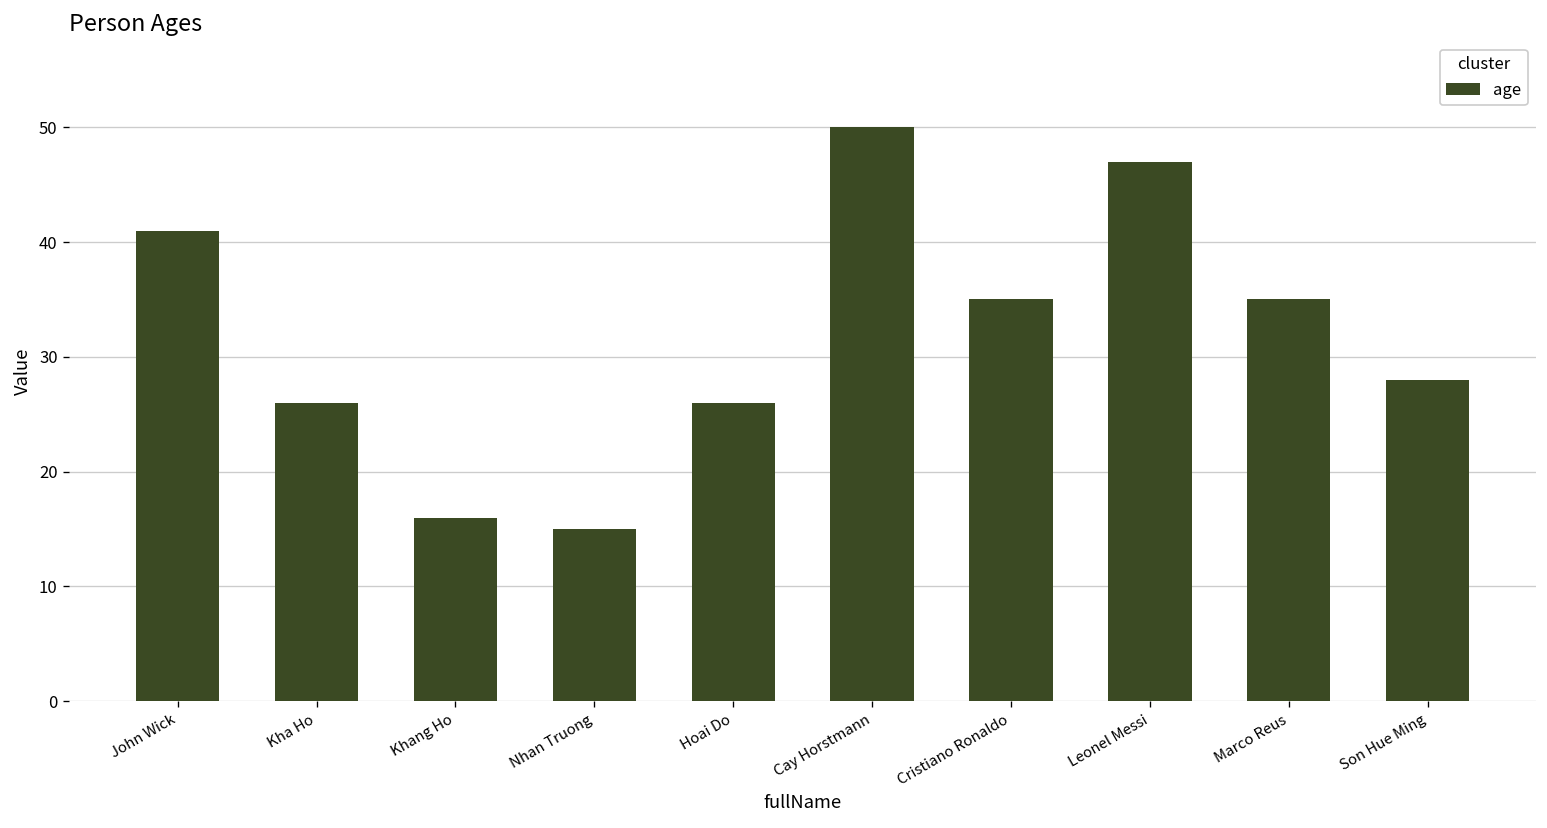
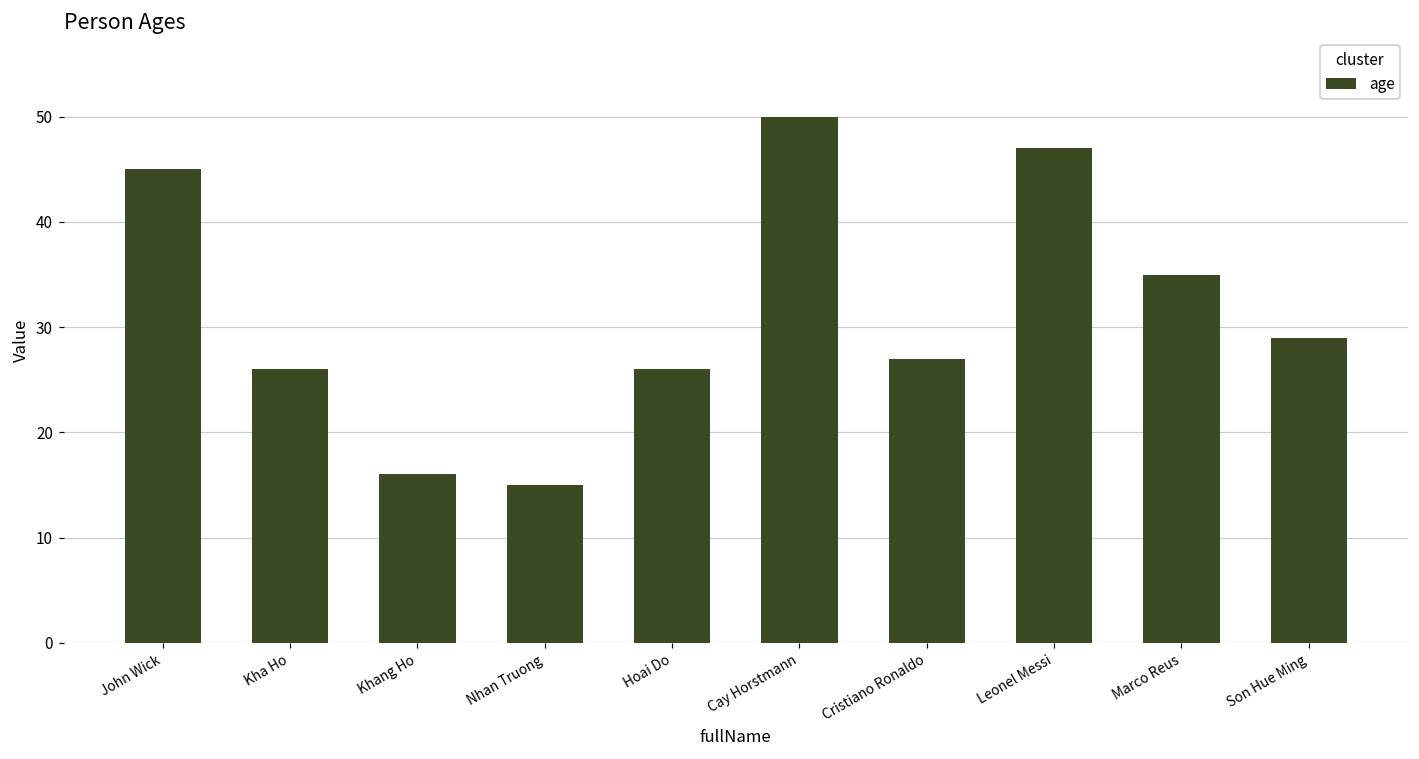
  {
-   "John Wick": 41,
+   "John Wick": 45,
    "Kha Ho": 26,
    "Khang Ho": 16,
    "Nhan Truong": 15,
    "Hoai Do": 26,
    "Cay Horstmann": 50,
-   "Cristiano Ronaldo": 35,
+   "Cristiano Ronaldo": 27,
    "Leonel Messi": 47,
    "Marco Reus": 35,
-   "Son Hue Ming": 28
+   "Son Hue Ming": 29
  }
